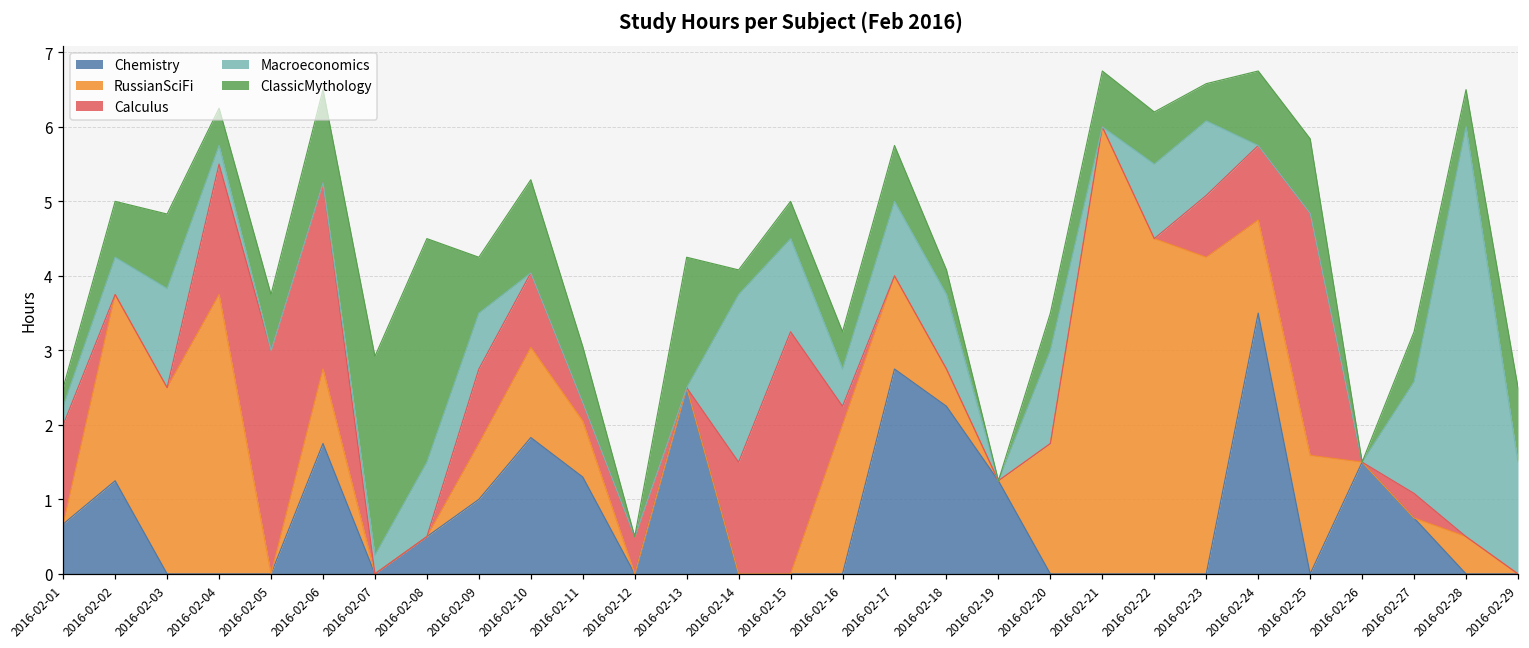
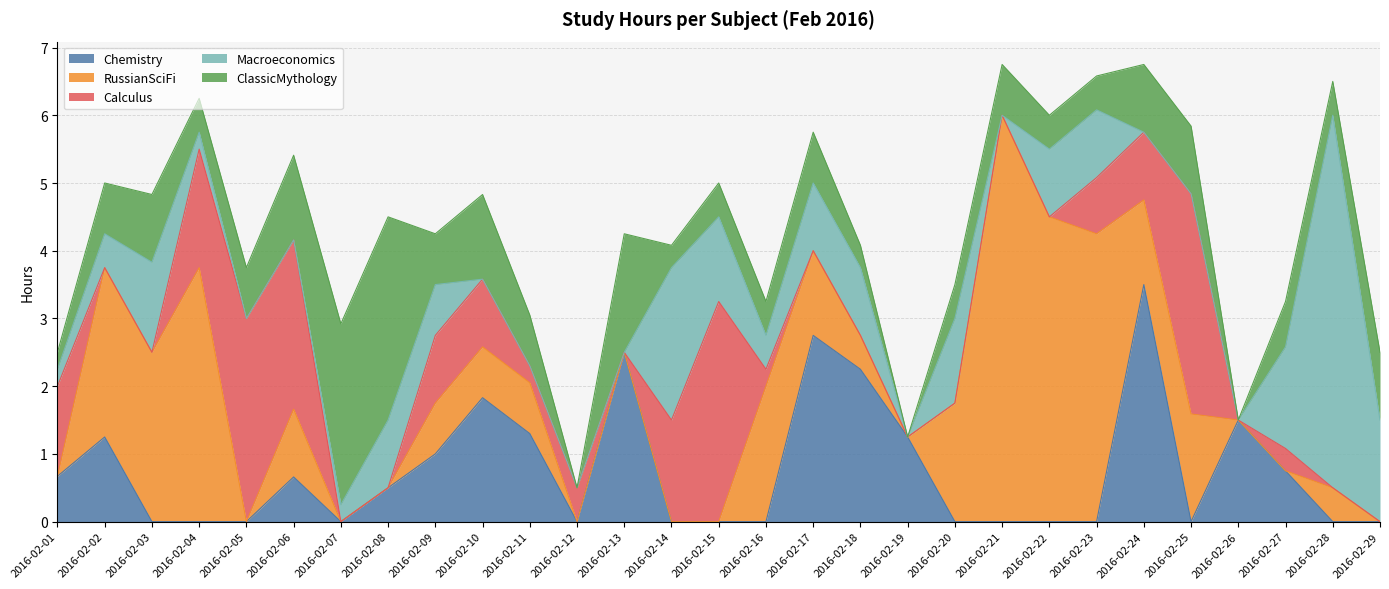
  {
    "Chemistry": {
      "2016-02-02": 1.3,
      "2016-02-03": 0.0,
      "2016-02-04": 0.0,
-     "2016-02-06": 1.8,
+     "2016-02-06": 0.7,
      "2016-02-09": 1.0,
      "2016-02-10": 1.8,
      "2016-02-11": 1.3,
      "2016-02-16": 0.0,
      "2016-02-17": 2.8,
      "2016-02-18": 2.3,
      "2016-02-20": 0.0,
      "2016-02-21": 0.0,
      "2016-02-22": 0.0,
      "2016-02-23": 0.0,
      "2016-02-24": 3.5,
      "2016-02-25": 0.0,
      "2016-02-28": 0.0
    },
    "RussianSciFi": {
      "2016-02-04": 3.8,
      "2016-02-06": 1.0,
      "2016-02-09": 0.8,
-     "2016-02-10": 1.2,
+     "2016-02-10": 0.8,
      "2016-02-11": 0.7,
      "2016-02-16": 2.0,
      "2016-02-23": 4.3,
      "2016-02-24": 1.3,
      "2016-02-25": 1.6
    },
    "Calculus": {
      "2016-02-01": 1.3,
      "2016-02-04": 1.8,
      "2016-02-09": 1.0,
      "2016-02-14": 1.5,
      "2016-02-15": 3.3,
      "2016-02-16": 0.3,
      "2016-02-23": 0.8,
      "2016-02-27": 0.3
    },
    "Macroeconomics": {
      "2016-02-01": 0.3,
      "2016-02-02": 0.5,
      "2016-02-03": 1.3,
      "2016-02-04": 0.3,
      "2016-02-07": 0.3,
      "2016-02-08": 1.0,
      "2016-02-09": 0.8,
      "2016-02-14": 2.3,
      "2016-02-15": 1.3,
      "2016-02-16": 0.5,
      "2016-02-17": 1.0,
      "2016-02-18": 1.0,
      "2016-02-20": 1.3,
      "2016-02-22": 1.0,
      "2016-02-23": 1.0,
      "2016-02-27": 1.5,
      "2016-02-28": 5.5,
      "2016-02-29": 1.5
    },
    "ClassicMythology": {
      "2016-02-01": 0.3,
      "2016-02-02": 0.8,
      "2016-02-03": 1.0,
      "2016-02-05": 0.8,
      "2016-02-07": 2.7,
      "2016-02-08": 3.0,
      "2016-02-09": 0.8,
      "2016-02-10": 1.3,
      "2016-02-11": 0.8,
      "2016-02-13": 1.8,
      "2016-02-14": 0.3,
      "2016-02-15": 0.5,
      "2016-02-16": 0.5,
      "2016-02-17": 0.8,
      "2016-02-18": 0.3,
      "2016-02-20": 0.5,
      "2016-02-21": 0.8,
-     "2016-02-22": 0.7,
+     "2016-02-22": 0.5,
      "2016-02-23": 0.5,
      "2016-02-24": 1.0,
      "2016-02-25": 1.0,
      "2016-02-27": 0.7,
      "2016-02-28": 0.5,
      "2016-02-29": 1.0
    }
  }
